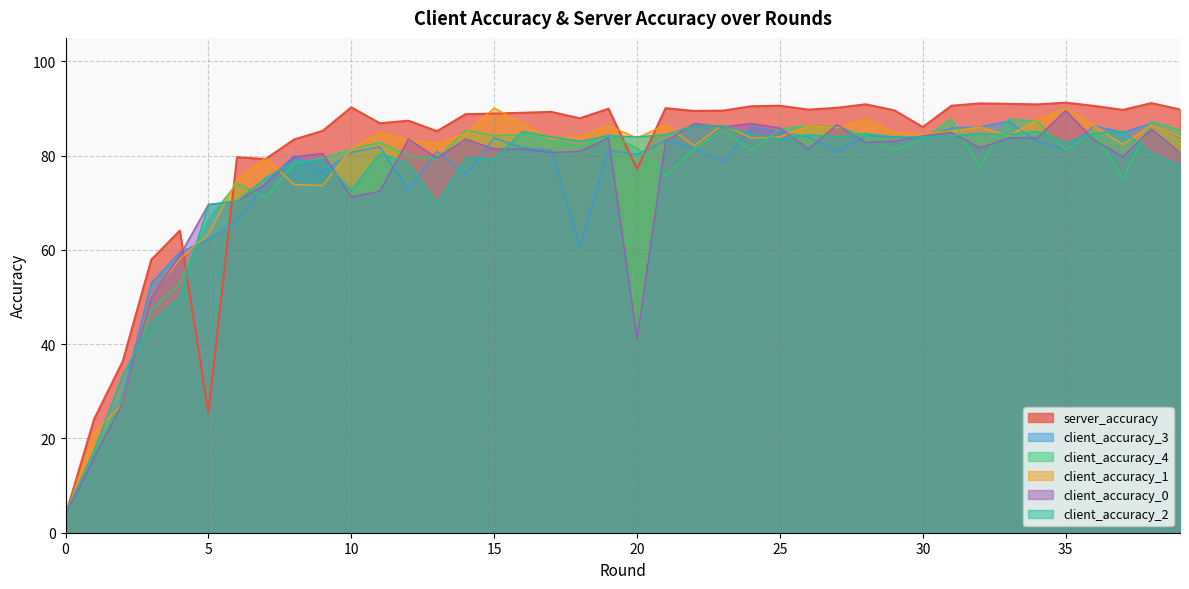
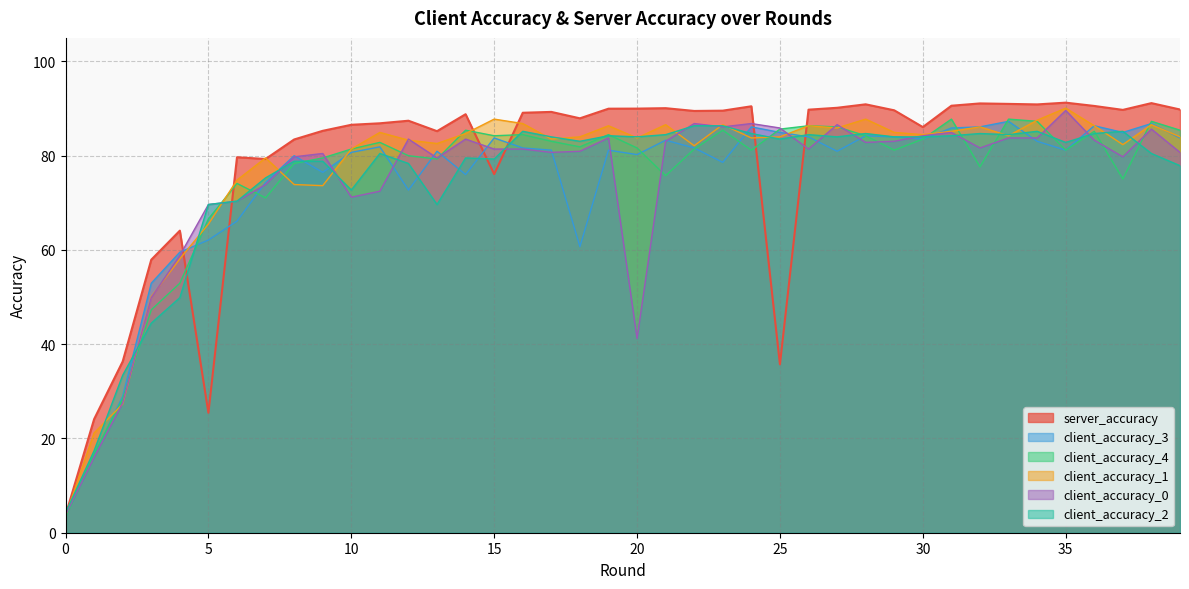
  {
    "server_accuracy": {
      "5": 25,
-     "10": 90,
-     "15": 89,
-     "20": 77,
-     "25": 91,
+     "10": 87,
+     "15": 76,
+     "20": 90,
+     "25": 36,
      "30": 86,
      "35": 91
    },
    "client_accuracy_1": {
-     "5": 63,
-     "15": 90
+     "5": 65,
+     "15": 88
    },
    "client_accuracy_0": {
      "10": 71,
      "15": 81,
      "20": 41
    }
  }
